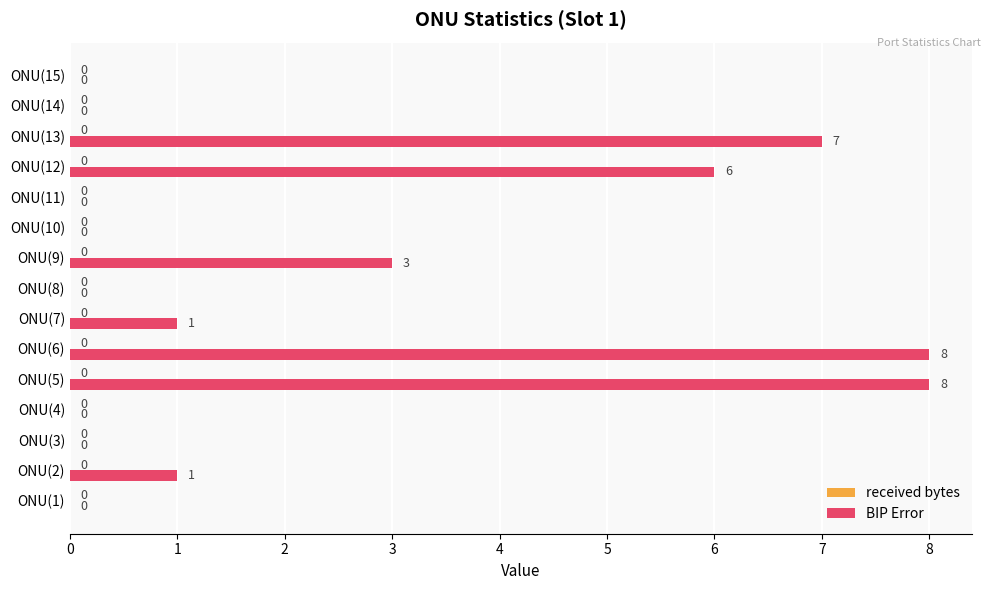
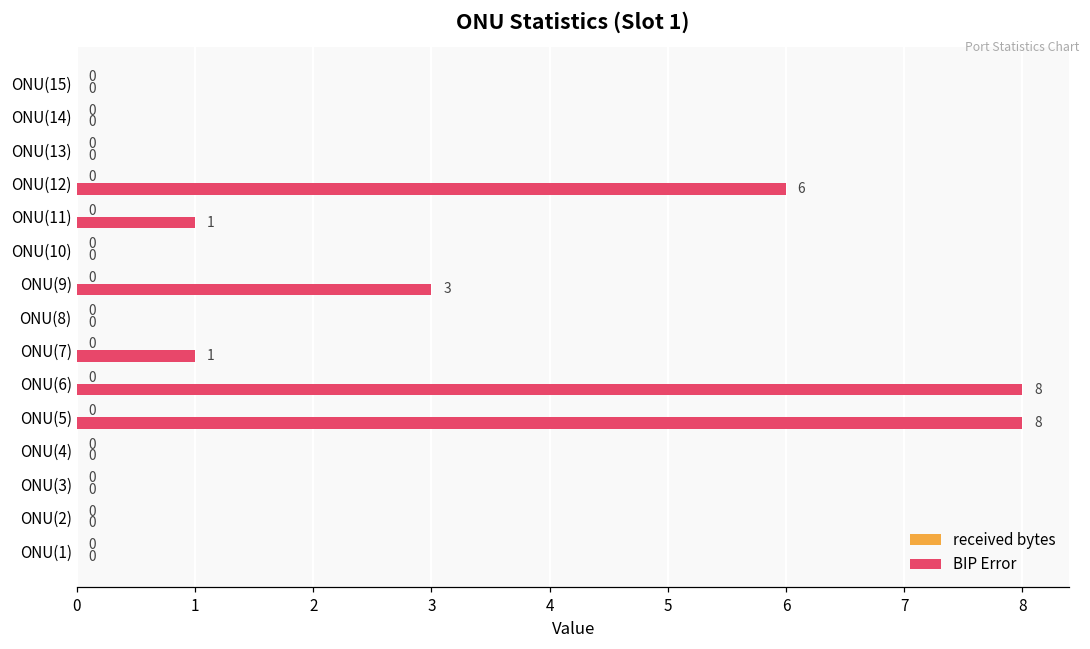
  {
    "received bytes": {
      "ONU(12)": 0,
      "ONU(11)": 0,
      "ONU(9)": 0,
      "ONU(7)": 0,
      "ONU(6)": 0,
      "ONU(5)": 0
    },
    "BIP Error": {
-     "ONU(13)": 7,
+     "ONU(13)": 0,
      "ONU(12)": 6,
-     "ONU(11)": 0,
+     "ONU(11)": 1,
      "ONU(9)": 3,
      "ONU(7)": 1,
      "ONU(6)": 8,
      "ONU(5)": 8,
-     "ONU(2)": 1
+     "ONU(2)": 0
    }
  }
